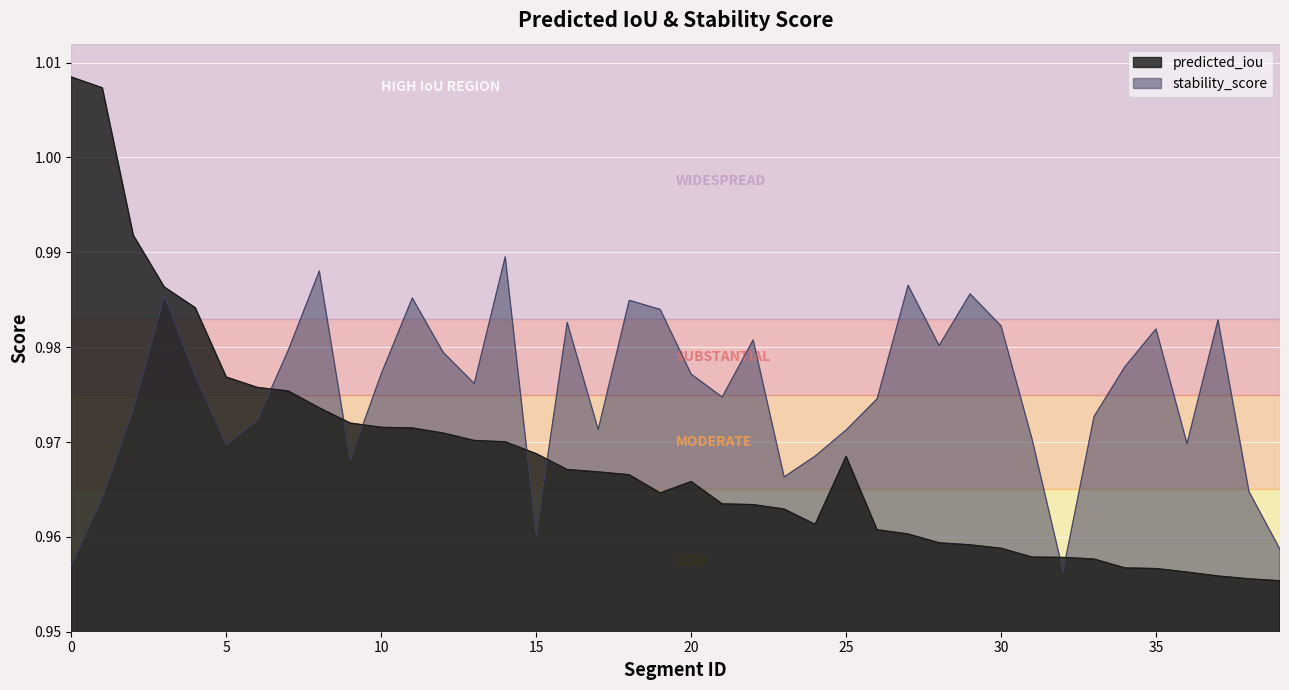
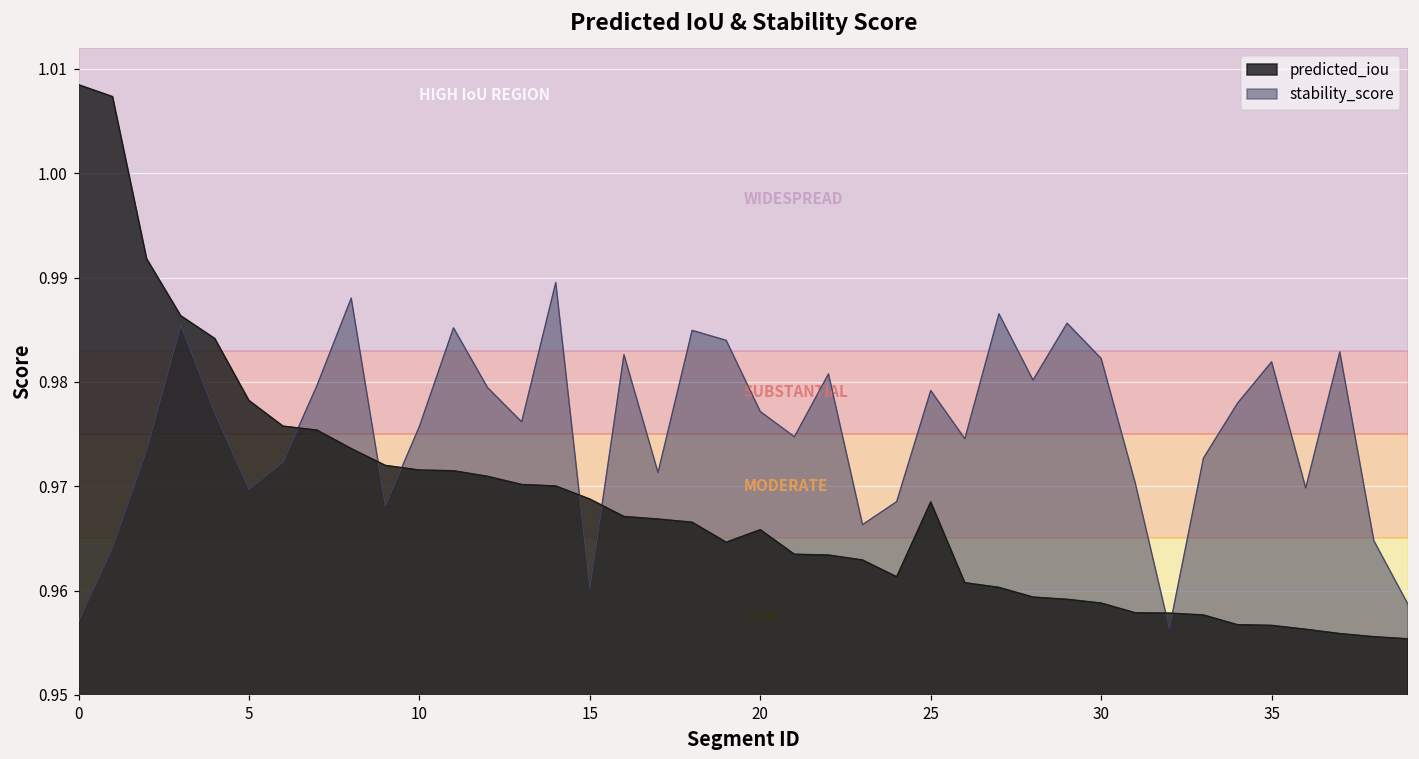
  {
    "predicted_iou": {
      "0": 1.008,
-     "5": 0.977,
+     "5": 0.978,
      "10": 0.972,
      "15": 0.969,
      "20": 0.966,
      "25": 0.968,
      "30": 0.959,
      "35": 0.957
    },
    "stability_score": {
      "0": 0.957,
      "5": 0.970,
-     "10": 0.977,
+     "10": 0.976,
      "15": 0.960,
      "20": 0.977,
-     "25": 0.971,
+     "25": 0.979,
      "30": 0.982,
      "35": 0.982
    }
  }
